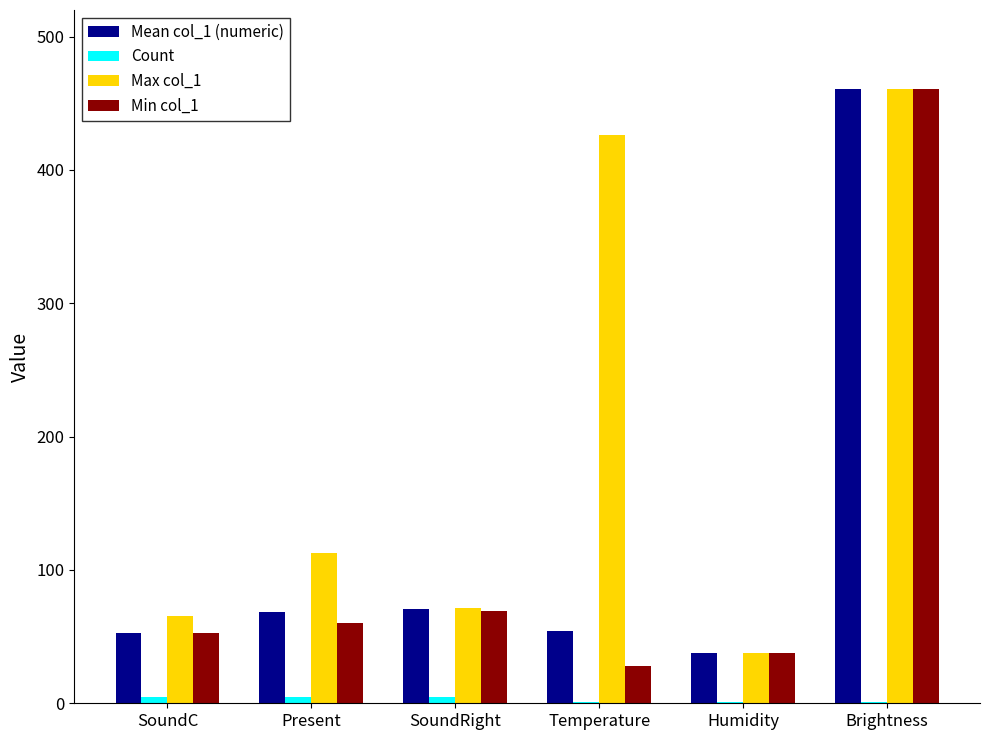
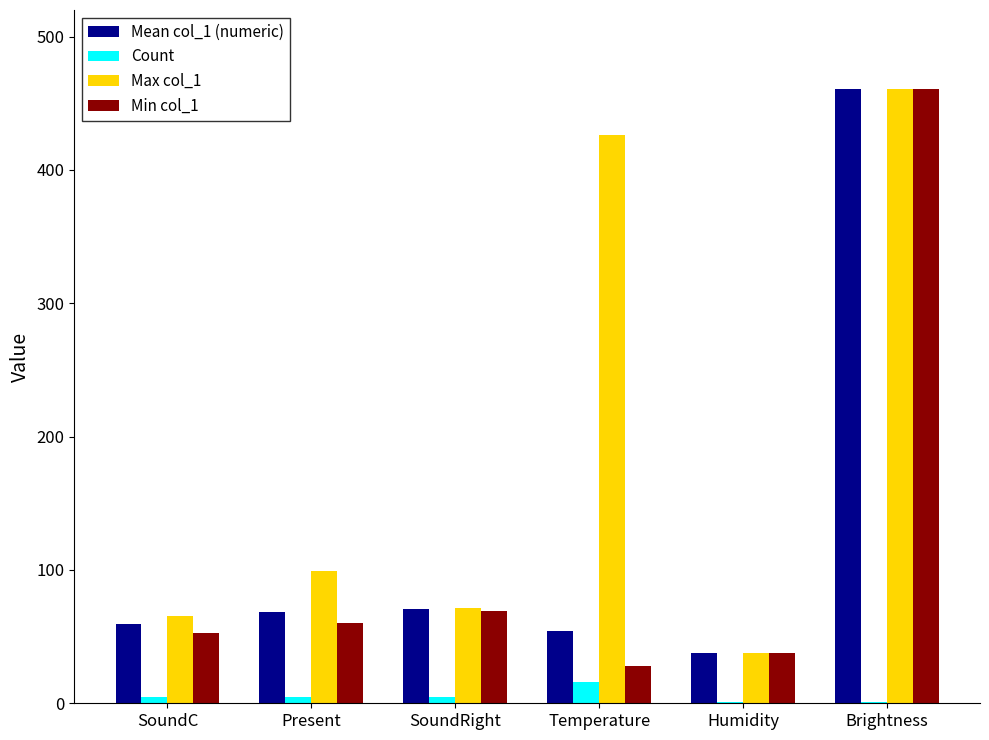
  {
    "Mean col_1 (numeric)": {
-     "SoundC": 53,
+     "SoundC": 59,
      "Present": 68,
      "SoundRight": 70,
      "Temperature": 54,
      "Humidity": 38,
      "Brightness": 461
    },
    "Count": {
      "SoundC": 5,
      "Present": 5,
      "SoundRight": 5,
-     "Temperature": 1
+     "Temperature": 16
    },
    "Max col_1": {
      "SoundC": 65,
-     "Present": 113,
+     "Present": 99,
      "SoundRight": 71,
      "Temperature": 426,
      "Humidity": 38,
      "Brightness": 461
    },
    "Min col_1": {
      "SoundC": 53,
      "Present": 60,
      "SoundRight": 69,
      "Temperature": 28,
      "Humidity": 38,
      "Brightness": 461
    }
  }
